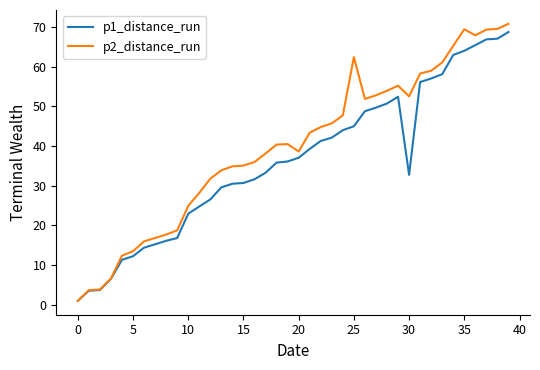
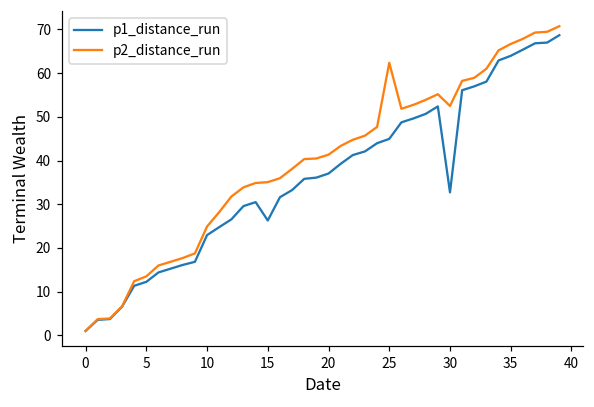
  {
    "p1_distance_run": {
      "5": 12,
      "10": 23,
-     "15": 31,
+     "15": 26,
      "20": 37,
      "25": 45,
      "30": 33,
      "35": 64
    },
    "p2_distance_run": {
      "5": 14,
      "10": 25,
      "15": 35,
-     "20": 39,
+     "20": 41,
      "25": 62,
      "30": 53,
-     "35": 69
+     "35": 67
    }
  }
